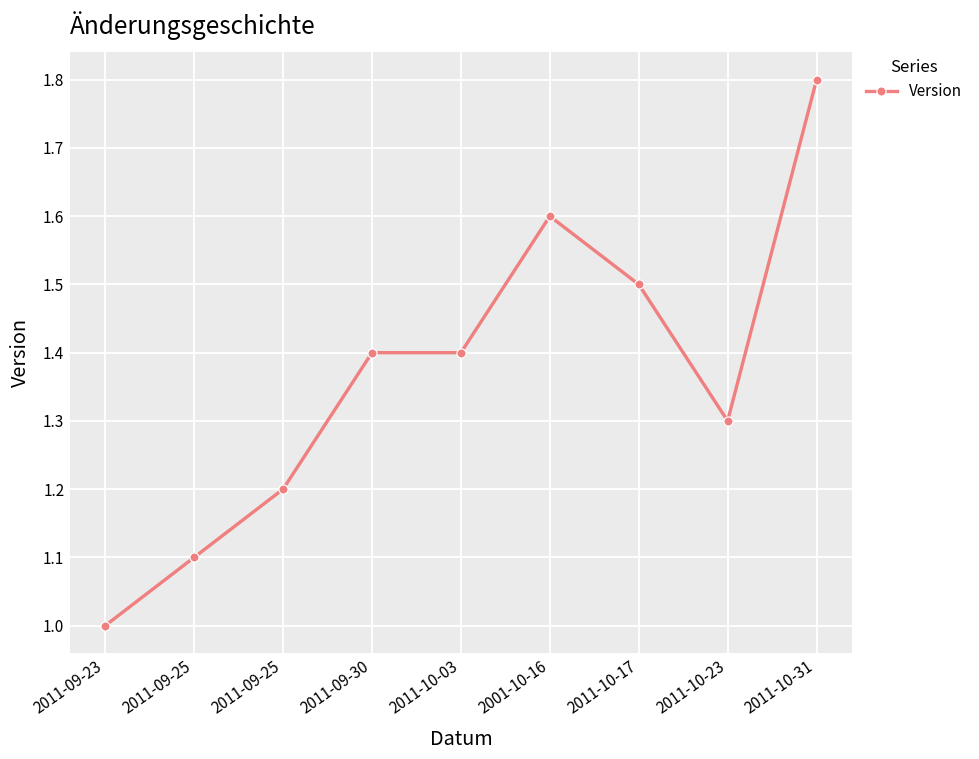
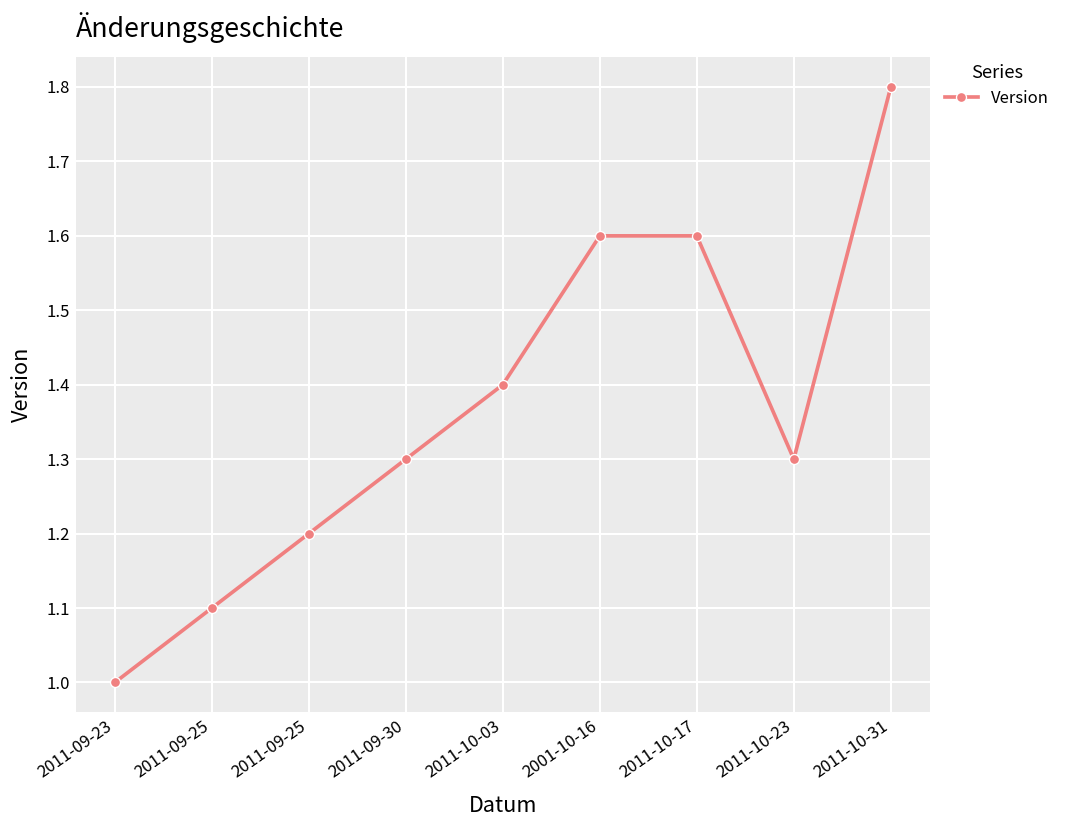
  {
    "2011-09-23": 1.0,
-   "2011-09-30": 1.4,
+   "2011-09-30": 1.3,
    "2011-10-03": 1.4,
    "2001-10-16": 1.6,
-   "2011-10-17": 1.5,
+   "2011-10-17": 1.6,
    "2011-10-23": 1.3,
    "2011-10-31": 1.8
  }
